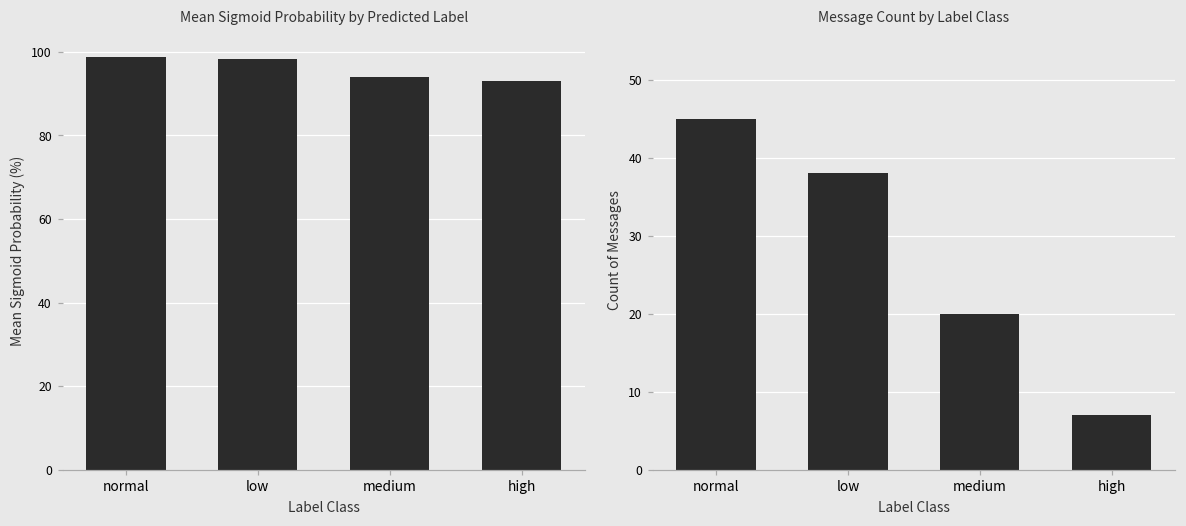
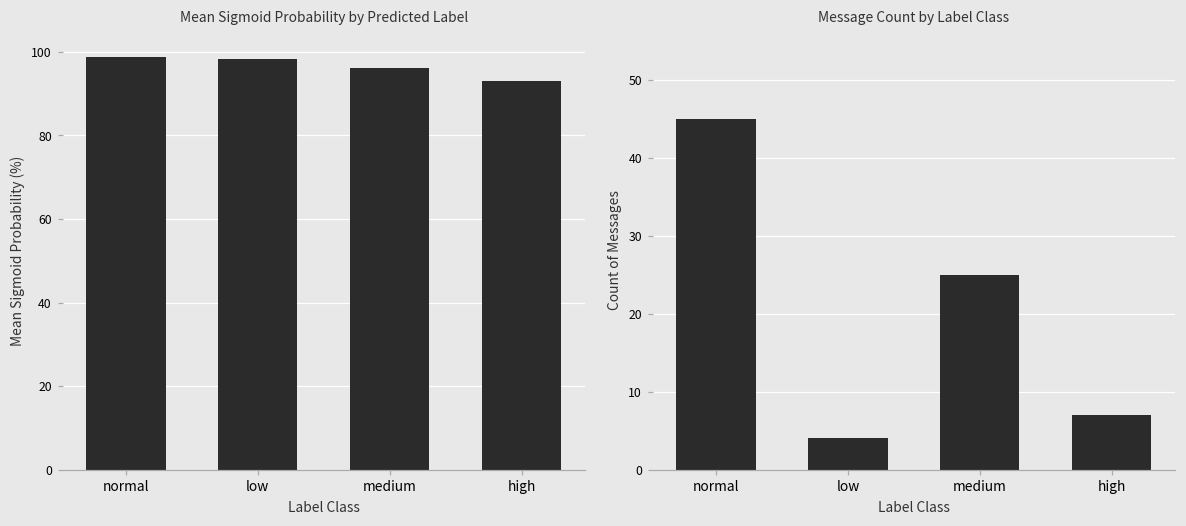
  {
    "Mean Sigmoid Probability by Predicted Label": {
      "normal": 99,
      "low": 98,
-     "medium": 94,
+     "medium": 96,
      "high": 93
    },
    "Message Count by Label Class": {
      "normal": 45,
-     "low": 38,
-     "medium": 20,
+     "low": 4,
+     "medium": 25,
      "high": 7
    }
  }
